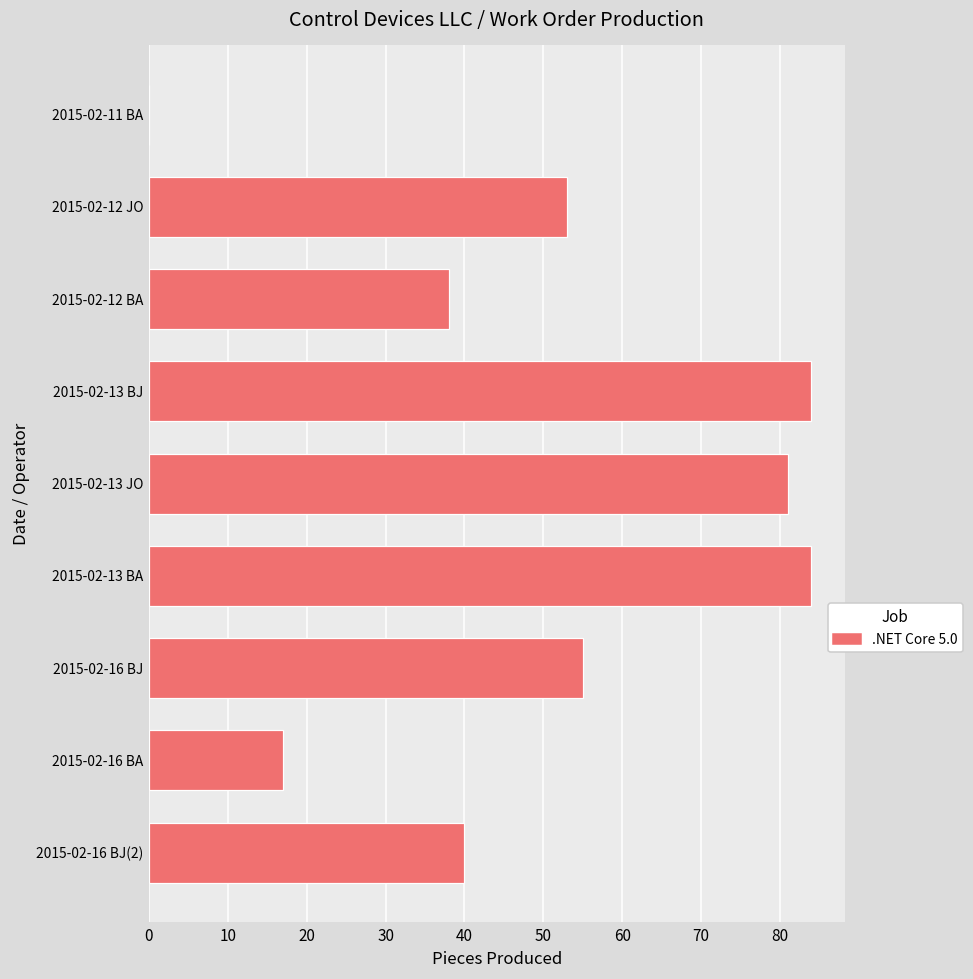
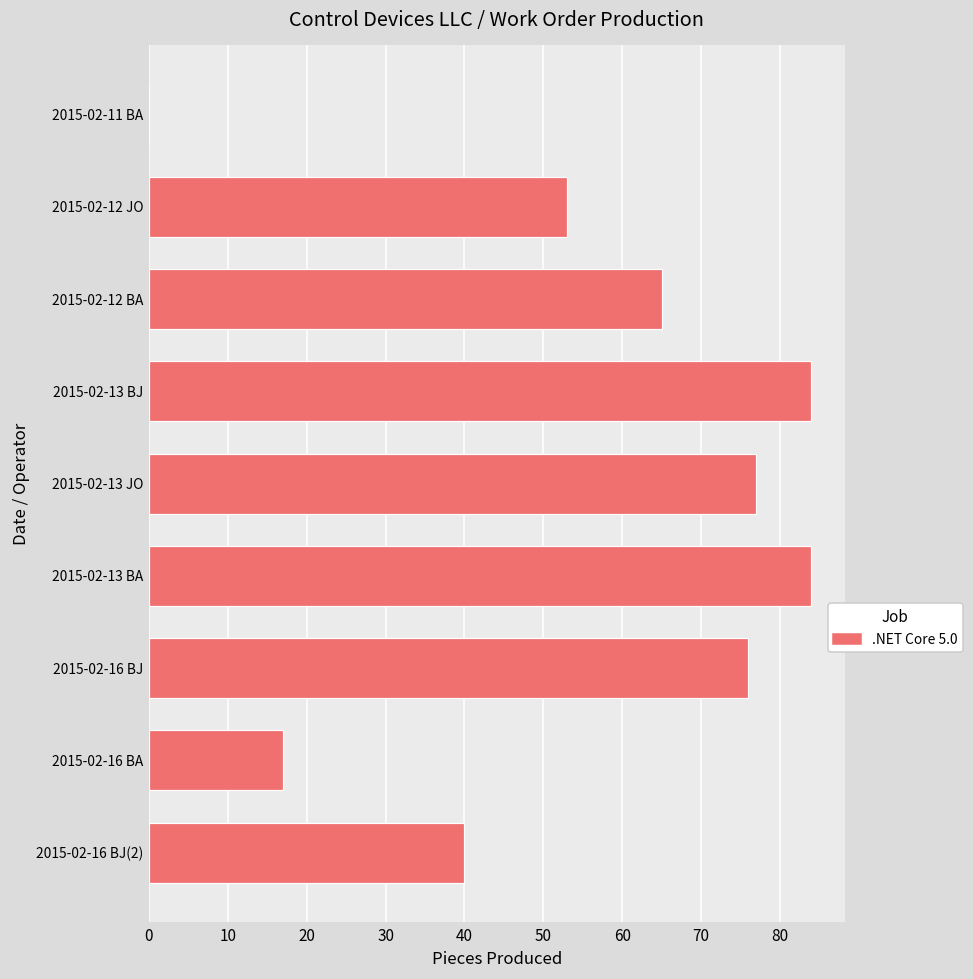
  {
    "2015-02-11 BA": 0,
    "2015-02-12 JO": 53,
-   "2015-02-12 BA": 38,
+   "2015-02-12 BA": 65,
    "2015-02-13 BJ": 84,
-   "2015-02-13 JO": 81,
+   "2015-02-13 JO": 77,
    "2015-02-13 BA": 84,
-   "2015-02-16 BJ": 55,
+   "2015-02-16 BJ": 76,
    "2015-02-16 BA": 17,
    "2015-02-16 BJ(2)": 40
  }
